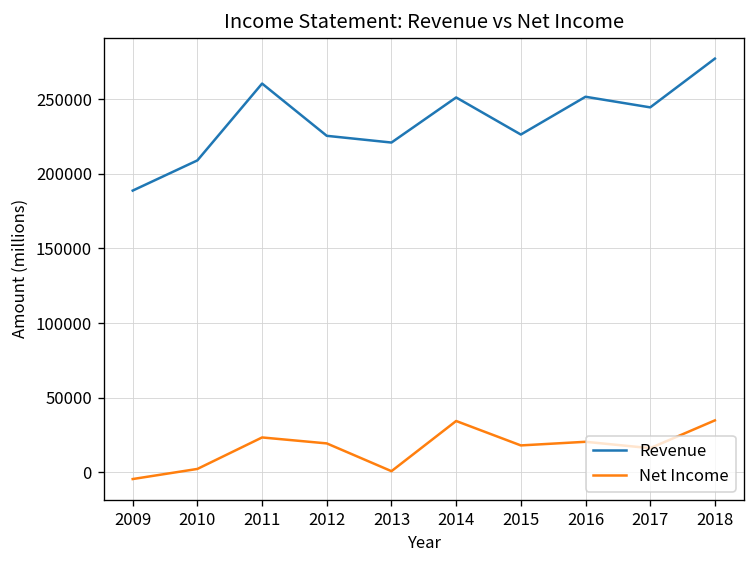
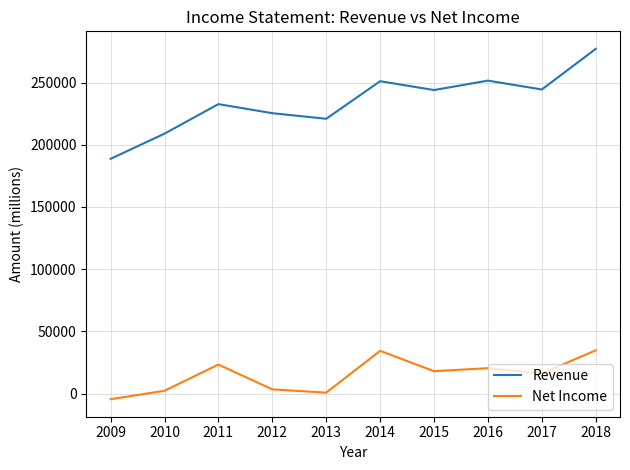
  {
    "Revenue": {
      "2009": 189000,
      "2010": 209000,
-     "2011": 260000,
+     "2011": 233000,
      "2012": 225000,
      "2013": 221000,
      "2014": 251000,
-     "2015": 226000,
+     "2015": 244000,
      "2016": 252000,
      "2017": 244000,
      "2018": 277000
    },
    "Net Income": {
      "2009": -4000,
      "2010": 2000,
      "2011": 23000,
-     "2012": 19000,
+     "2012": 3000,
      "2013": 1000,
      "2014": 34000,
      "2015": 18000,
      "2016": 20000,
      "2018": 35000
    }
  }
